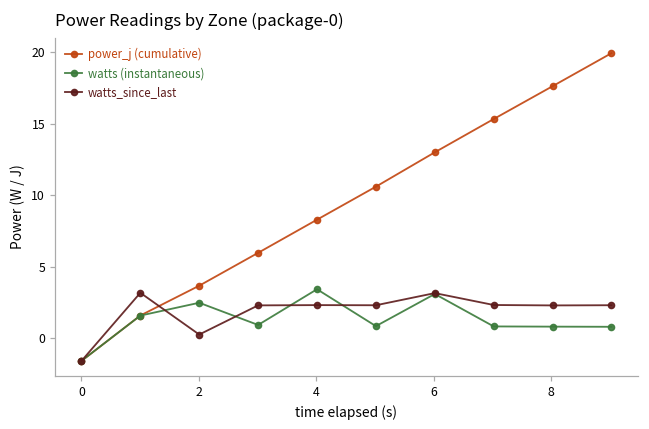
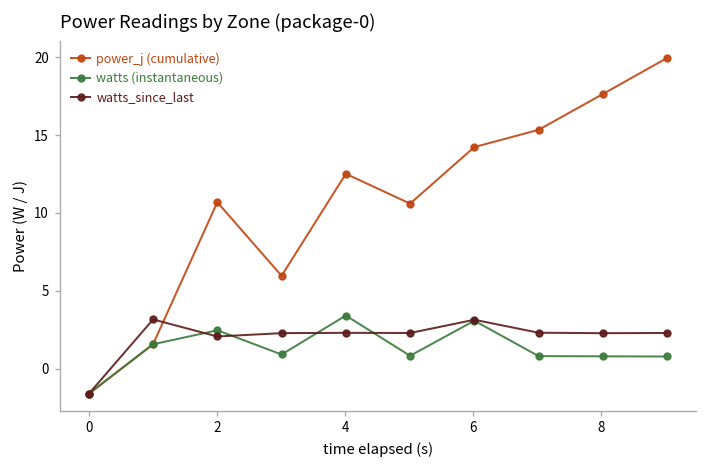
  {
    "power_j (cumulative)": {
-     "2": 3.7,
-     "4": 8.3,
-     "6": 13.0
+     "2": 10.7,
+     "4": 12.5,
+     "6": 14.2
    },
    "watts (instantaneous)": {
      "2": 2.5,
      "4": 3.4
    },
    "watts_since_last": {
-     "2": 0.3,
+     "2": 2.1,
      "4": 2.3
    }
  }
